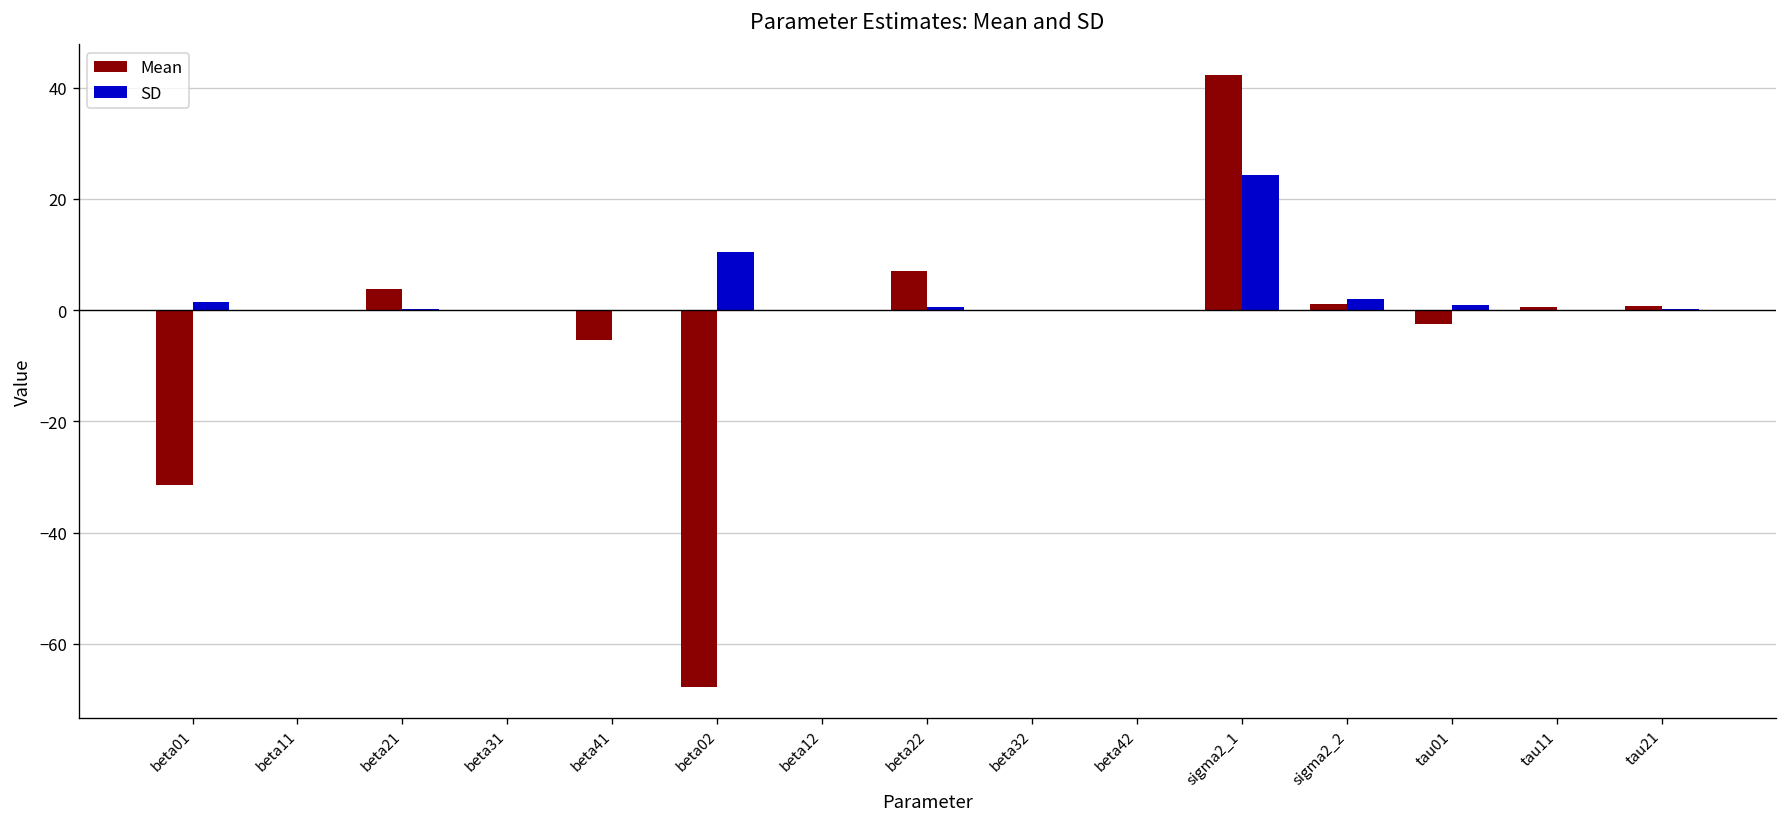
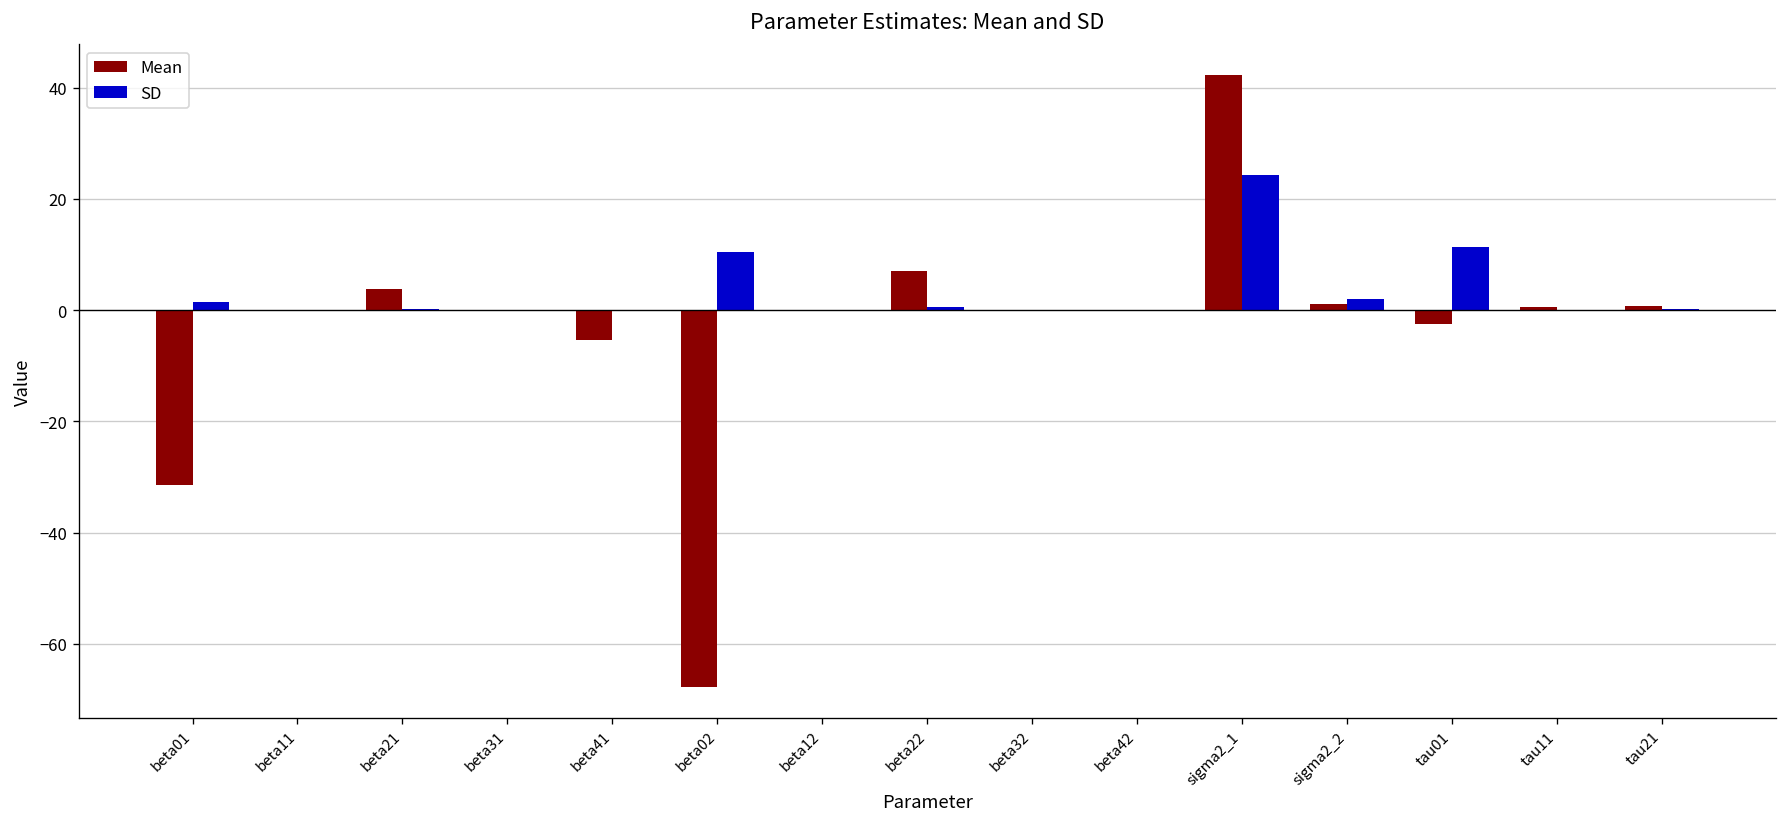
  {
    "Mean": {
      "beta01": -31,
      "beta21": 4,
      "beta41": -5,
      "beta02": -68,
      "beta22": 7,
      "sigma2_1": 42,
      "sigma2_2": 1,
      "tau01": -2,
      "tau11": 1,
      "tau21": 1
    },
    "SD": {
      "beta01": 1,
      "beta02": 10,
      "beta22": 1,
      "sigma2_1": 24,
      "sigma2_2": 2,
-     "tau01": 1
+     "tau01": 11
    }
  }
